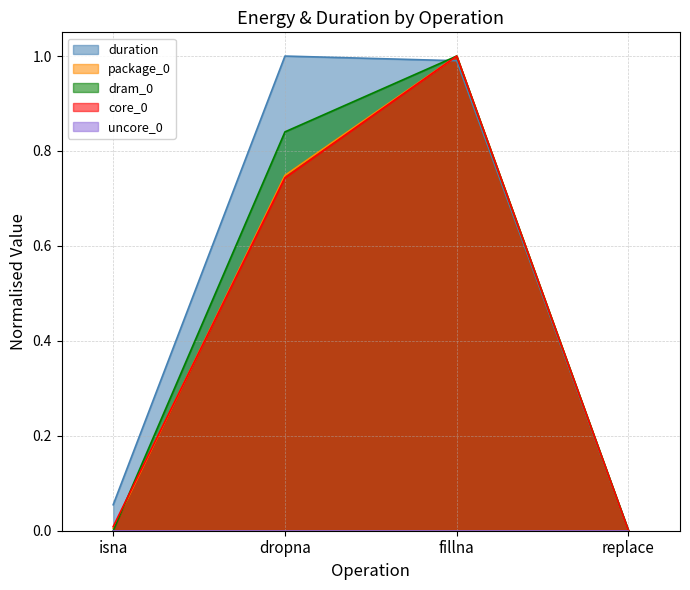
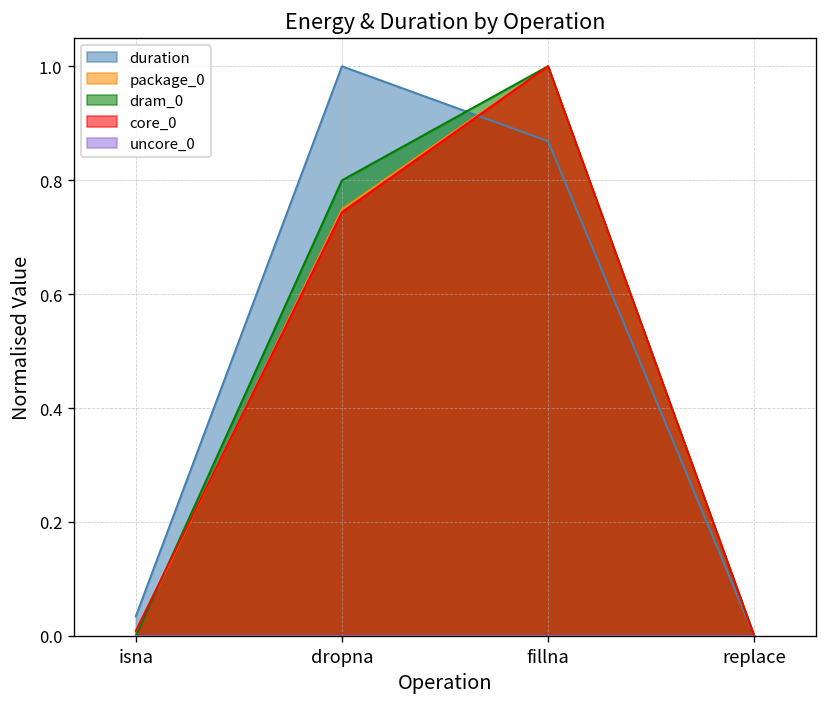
  {
    "duration": {
-     "isna": 0.05,
+     "isna": 0.03,
      "dropna": 1.00,
-     "fillna": 0.99
+     "fillna": 0.87
    },
    "dram_0": {
-     "dropna": 0.84
+     "dropna": 0.80
    },
    "uncore_0": {
      "dropna": 0.00,
      "fillna": 0.00
    }
  }
